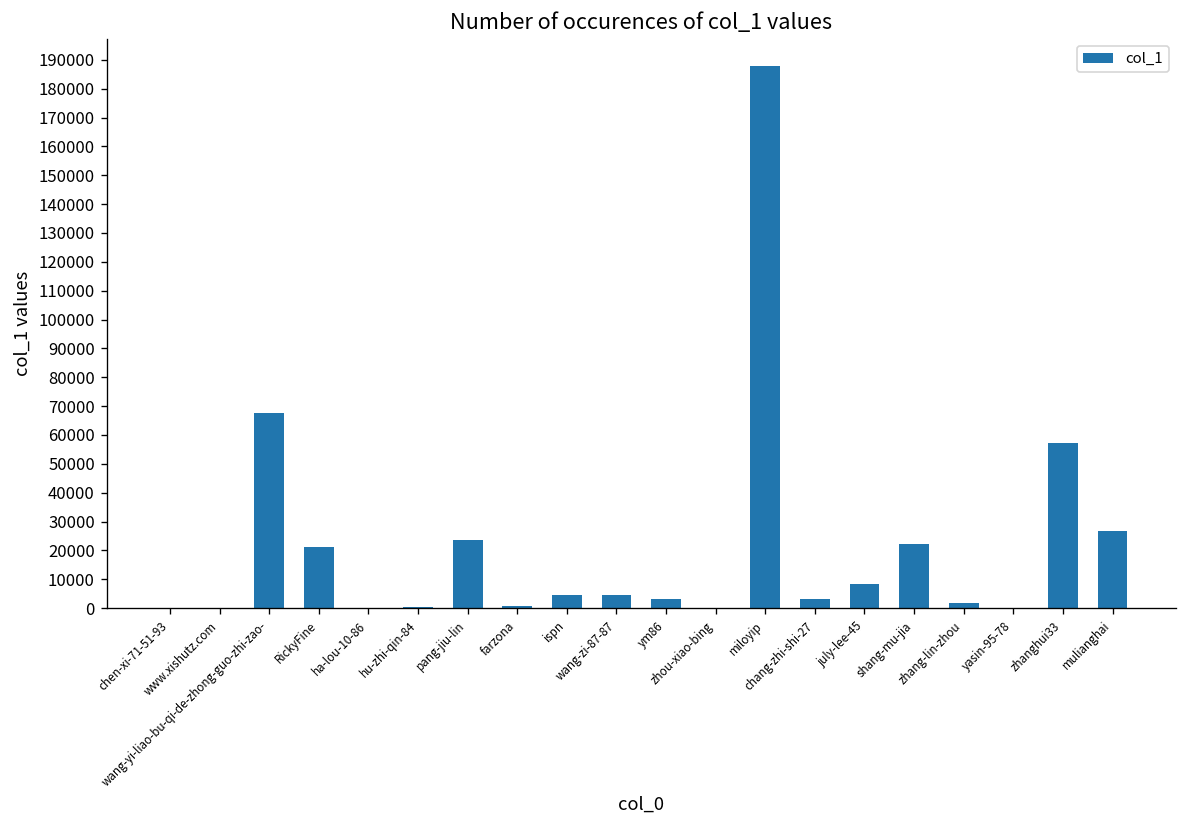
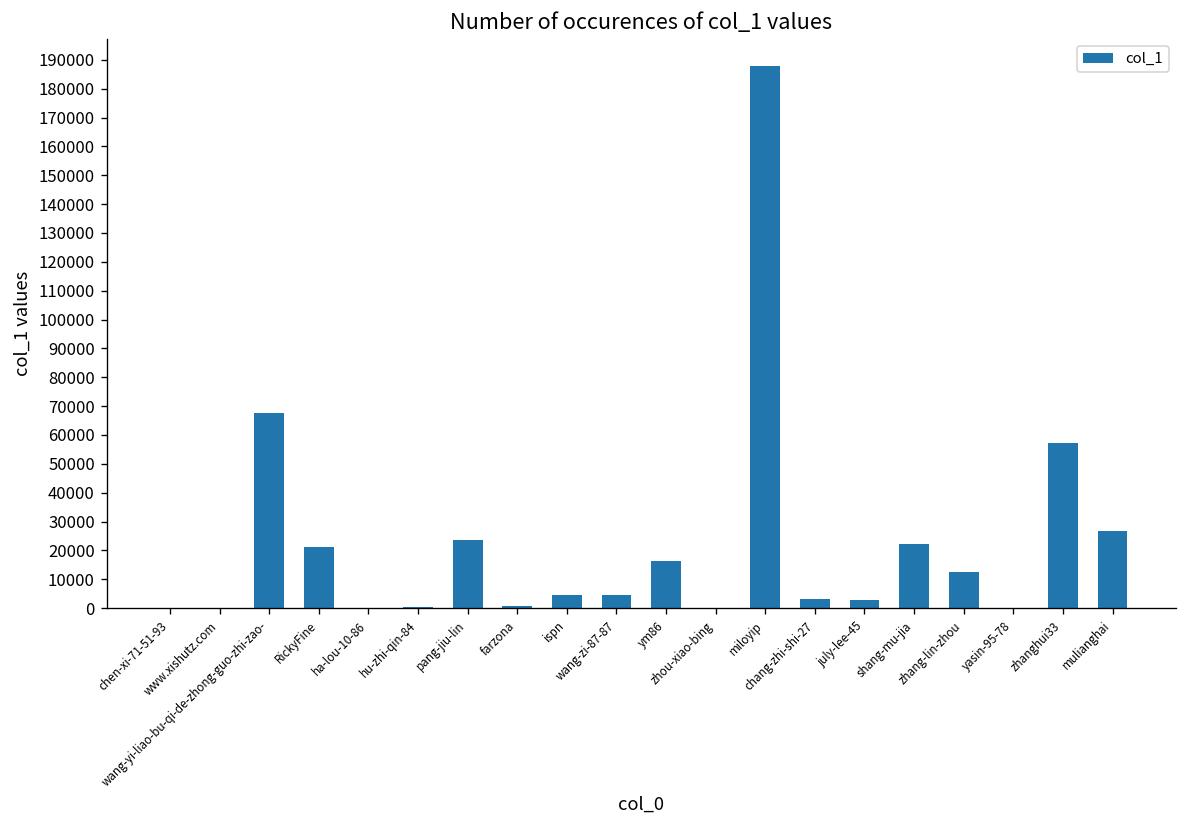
  {
    "wang-yi-liao-bu-qi-de-zhong-guo-zhi-zao-": 68000,
    "RickyFine": 21000,
    "pang-jiu-lin": 24000,
    "ispn": 5000,
    "wang-zi-87-87": 5000,
-   "ym86": 3000,
+   "ym86": 16000,
    "miloyip": 188000,
    "chang-zhi-shi-27": 3000,
-   "july-lee-45": 8000,
+   "july-lee-45": 3000,
    "shang-mu-jia": 22000,
-   "zhang-lin-zhou": 2000,
+   "zhang-lin-zhou": 13000,
    "zhanghui33": 57000,
    "mulianghai": 27000
  }
